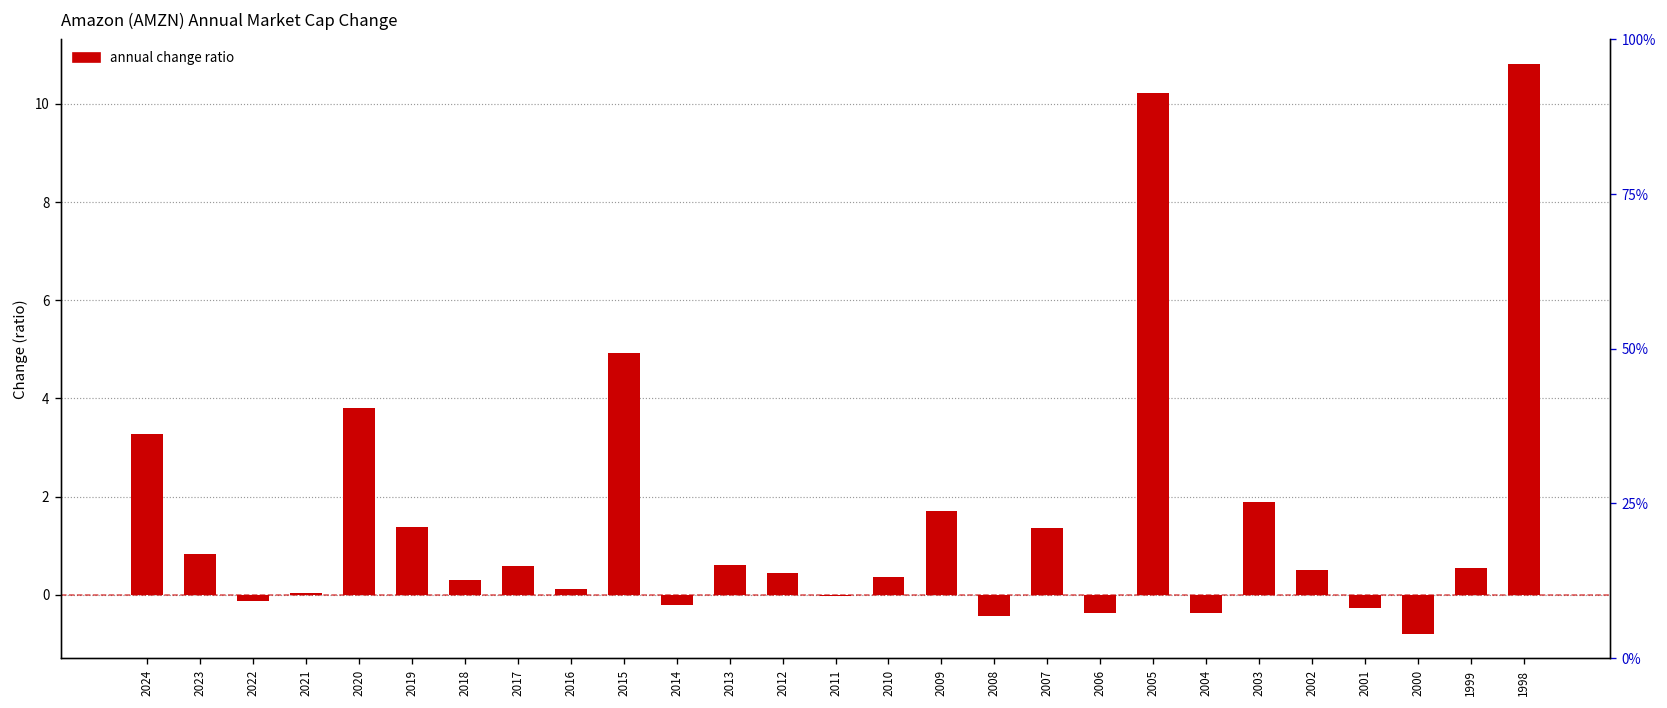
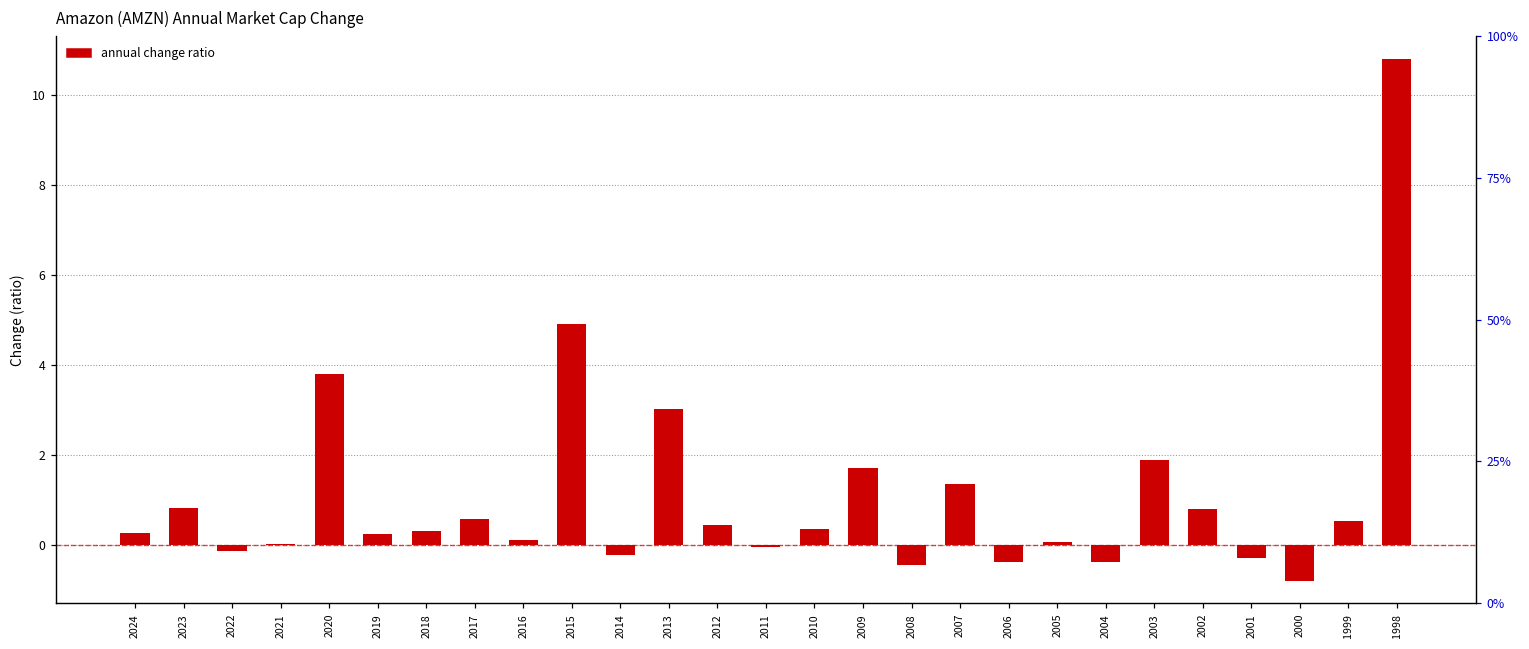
  {
-   "2024": 3.3,
+   "2024": 0.3,
    "2023": 0.8,
    "2022": -0.1,
    "2020": 3.8,
-   "2019": 1.4,
+   "2019": 0.2,
    "2018": 0.3,
    "2017": 0.6,
    "2016": 0.1,
    "2015": 4.9,
    "2014": -0.2,
-   "2013": 0.6,
+   "2013": 3.0,
    "2012": 0.4,
    "2010": 0.4,
    "2009": 1.7,
    "2008": -0.4,
    "2007": 1.4,
    "2006": -0.4,
-   "2005": 10.2,
+   "2005": 0.1,
    "2004": -0.4,
    "2003": 1.9,
-   "2002": 0.5,
+   "2002": 0.8,
    "2001": -0.3,
    "2000": -0.8,
    "1999": 0.5,
    "1998": 10.8
  }
